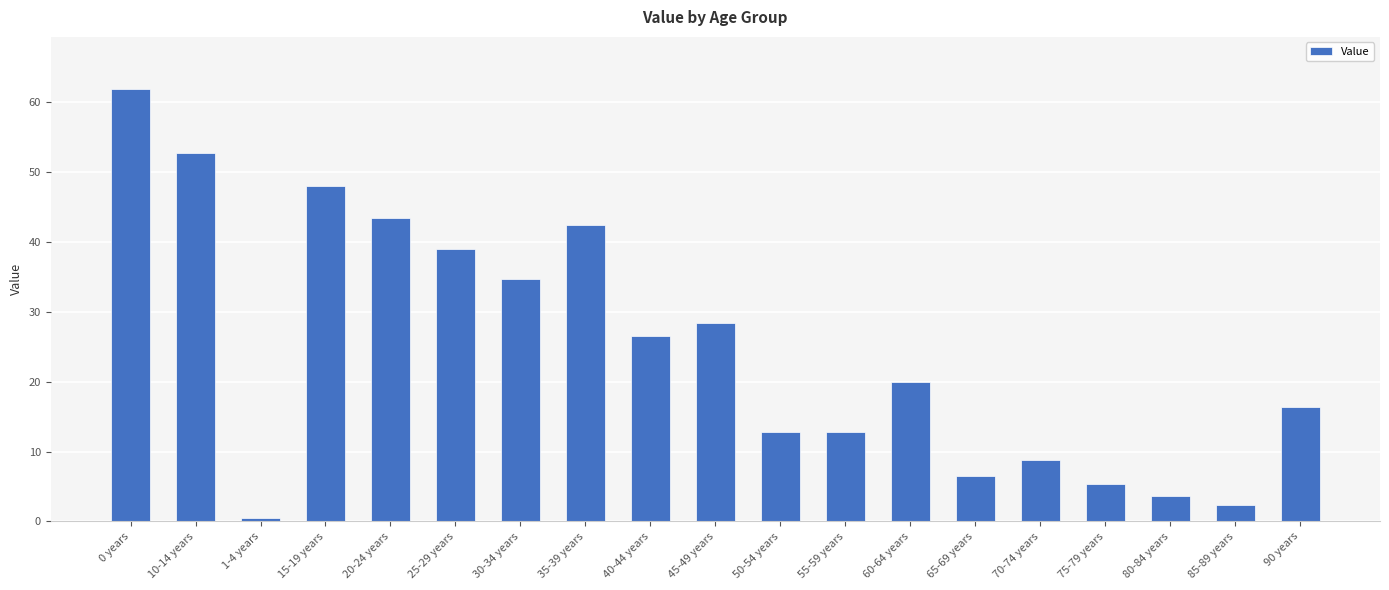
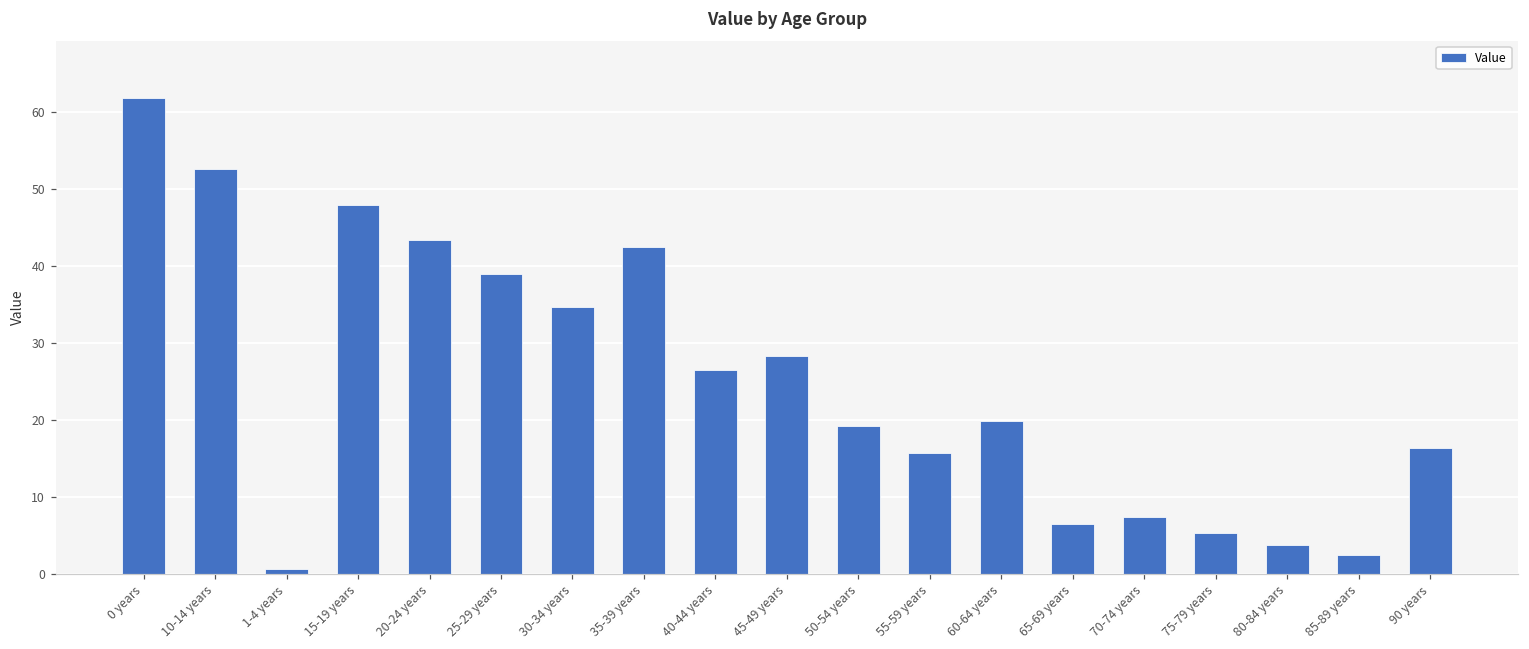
  {
    "0 years": 62,
    "10-14 years": 53,
    "1-4 years": 1,
    "15-19 years": 48,
    "20-24 years": 43,
    "25-29 years": 39,
    "30-34 years": 35,
    "35-39 years": 42,
    "40-44 years": 26,
    "45-49 years": 28,
-   "50-54 years": 13,
-   "55-59 years": 13,
+   "50-54 years": 19,
+   "55-59 years": 16,
    "60-64 years": 20,
    "65-69 years": 6,
-   "70-74 years": 9,
+   "70-74 years": 7,
    "75-79 years": 5,
    "80-84 years": 4,
    "85-89 years": 2,
    "90 years": 16
  }
